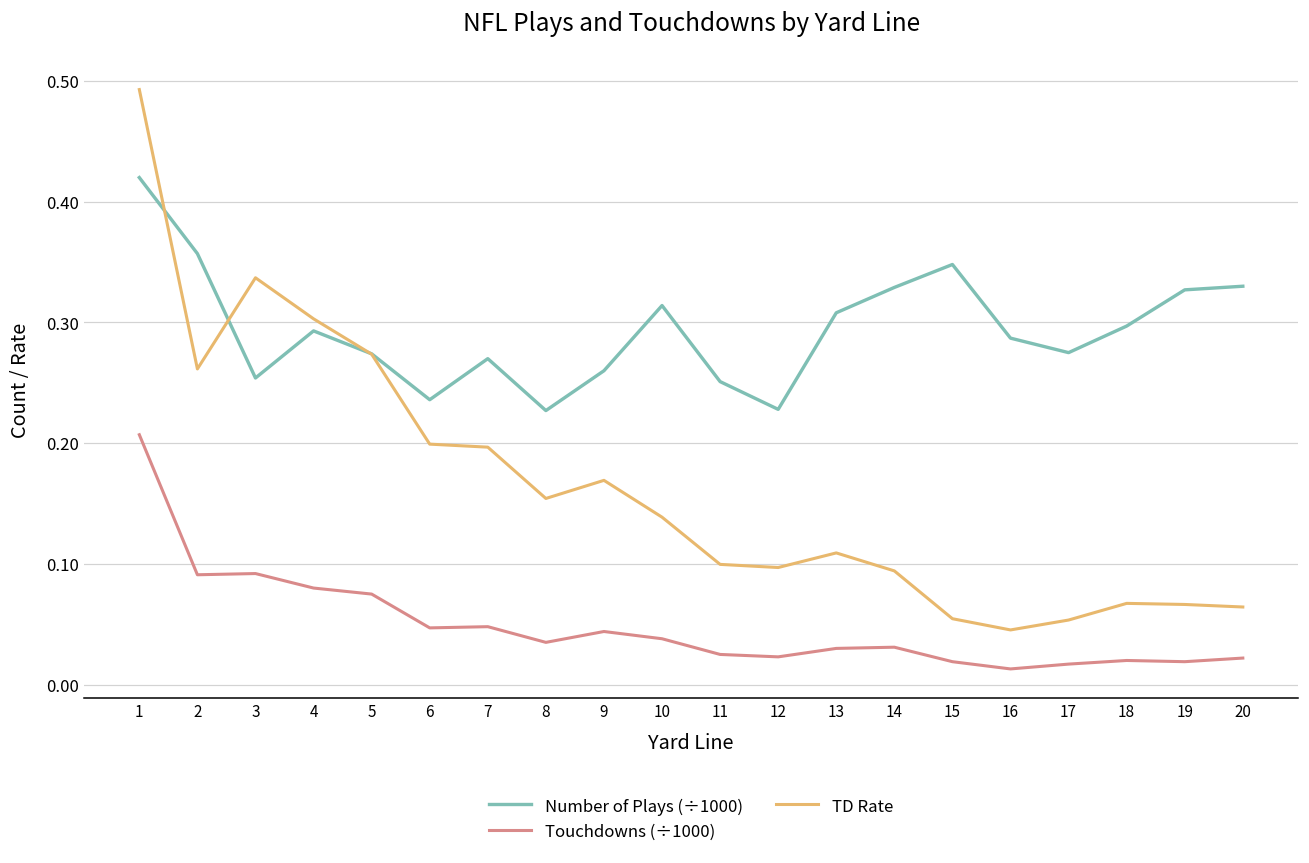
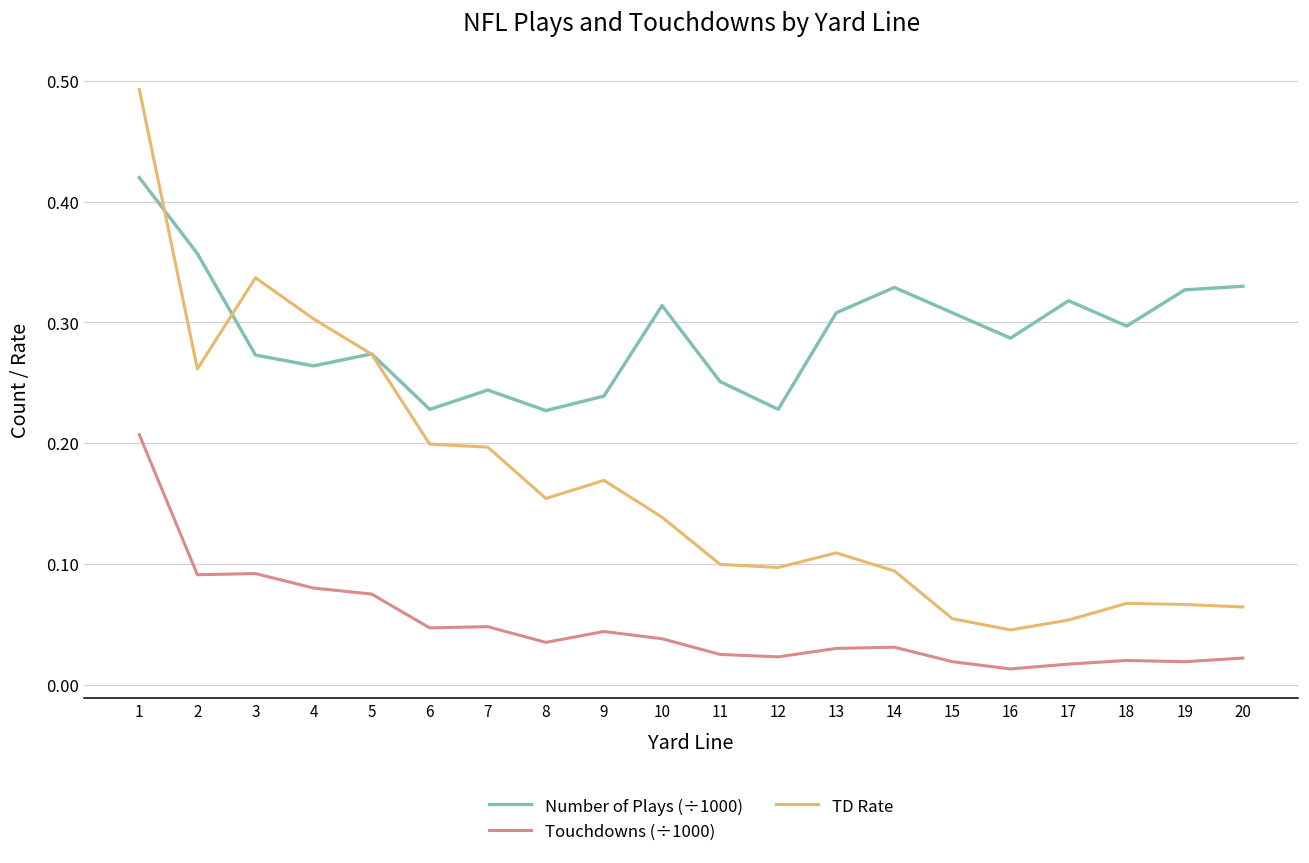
  {
    "Number of Plays (÷1000)": {
      "1": 0.420,
      "2": 0.357,
-     "3": 0.254,
-     "4": 0.293,
-     "6": 0.236,
-     "7": 0.270,
+     "3": 0.273,
+     "4": 0.264,
+     "6": 0.228,
+     "7": 0.244,
      "8": 0.227,
-     "9": 0.260,
+     "9": 0.239,
      "10": 0.314,
      "11": 0.251,
      "12": 0.228,
      "13": 0.308,
      "14": 0.329,
-     "15": 0.348,
+     "15": 0.308,
      "16": 0.287,
-     "17": 0.275,
+     "17": 0.318,
      "18": 0.297,
      "19": 0.327,
      "20": 0.330
    }
  }
